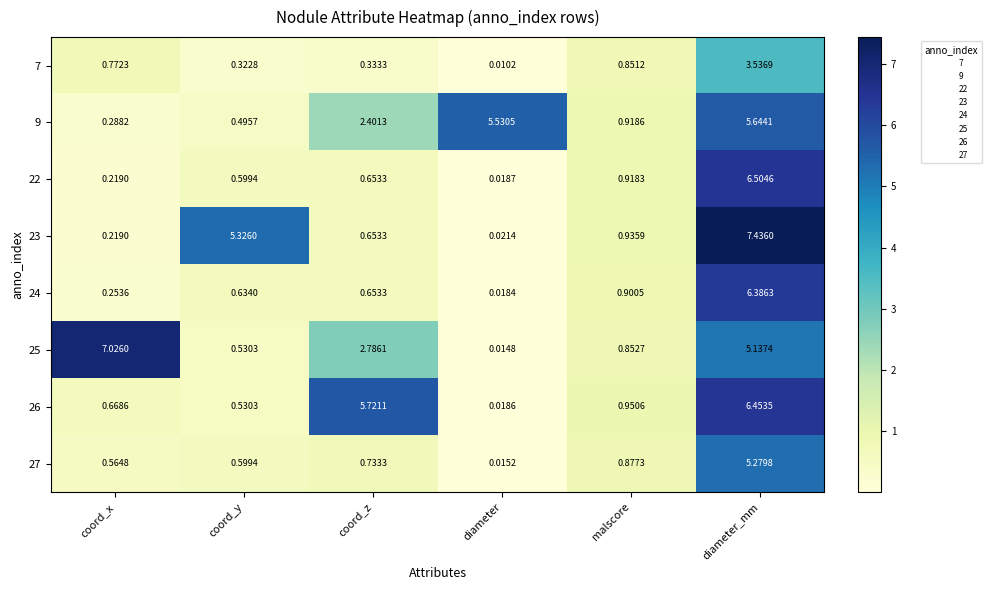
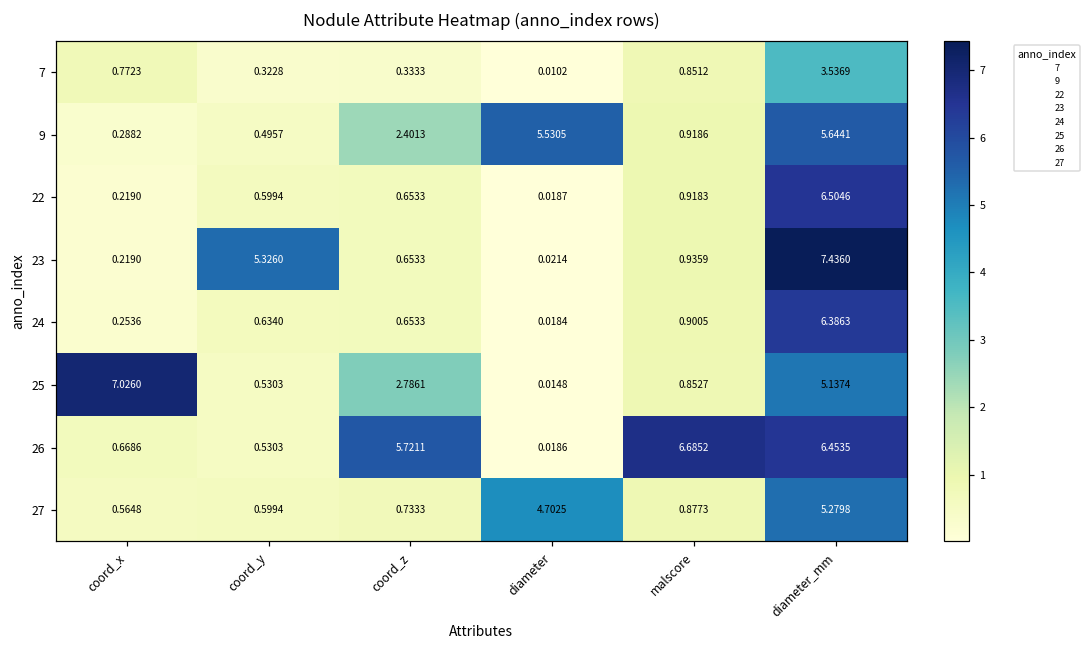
  {
    "7": {
      "coord_x": 0.7723,
      "coord_y": 0.3228,
      "coord_z": 0.3333,
      "diameter": 0.0102,
      "malscore": 0.8512,
      "diameter_mm": 3.5369
    },
    "9": {
      "coord_x": 0.2882,
      "coord_y": 0.4957,
      "coord_z": 2.4013,
      "diameter": 5.5305,
      "malscore": 0.9186,
      "diameter_mm": 5.6441
    },
    "22": {
      "coord_x": 0.2190,
      "coord_y": 0.5994,
      "coord_z": 0.6533,
      "diameter": 0.0187,
      "malscore": 0.9183,
      "diameter_mm": 6.5046
    },
    "23": {
      "coord_x": 0.2190,
      "coord_y": 5.3260,
      "coord_z": 0.6533,
      "diameter": 0.0214,
      "malscore": 0.9359,
      "diameter_mm": 7.4360
    },
    "24": {
      "coord_x": 0.2536,
      "coord_y": 0.6340,
      "coord_z": 0.6533,
      "diameter": 0.0184,
      "malscore": 0.9005,
      "diameter_mm": 6.3863
    },
    "25": {
      "coord_x": 7.0260,
      "coord_y": 0.5303,
      "coord_z": 2.7861,
      "diameter": 0.0148,
      "malscore": 0.8527,
      "diameter_mm": 5.1374
    },
    "26": {
      "coord_x": 0.6686,
      "coord_y": 0.5303,
      "coord_z": 5.7211,
      "diameter": 0.0186,
-     "malscore": 0.9506,
+     "malscore": 6.6852,
      "diameter_mm": 6.4535
    },
    "27": {
      "coord_x": 0.5648,
      "coord_y": 0.5994,
      "coord_z": 0.7333,
-     "diameter": 0.0152,
+     "diameter": 4.7025,
      "malscore": 0.8773,
      "diameter_mm": 5.2798
    }
  }
